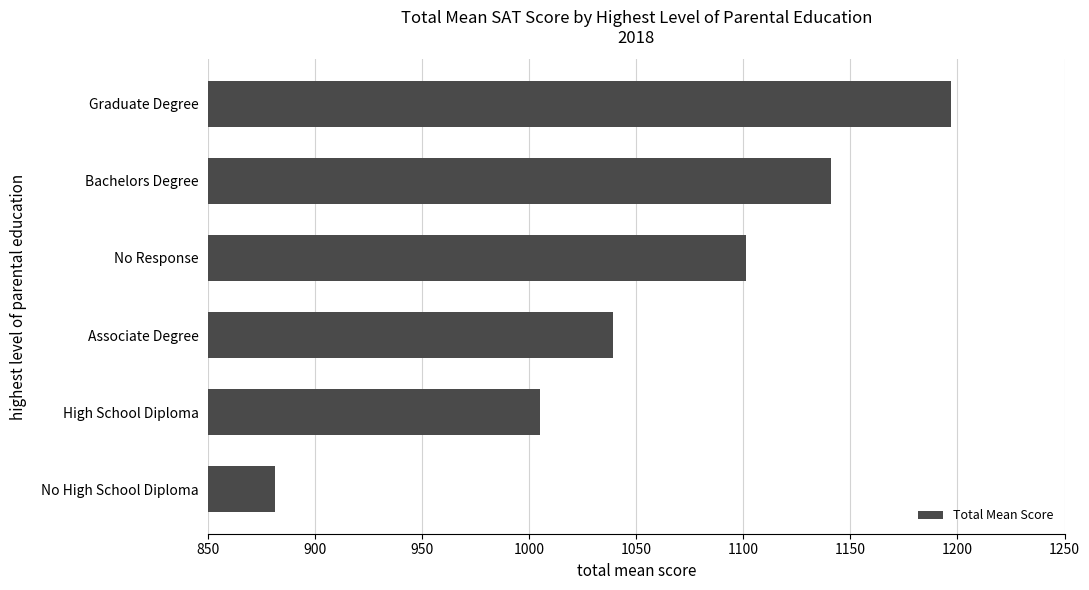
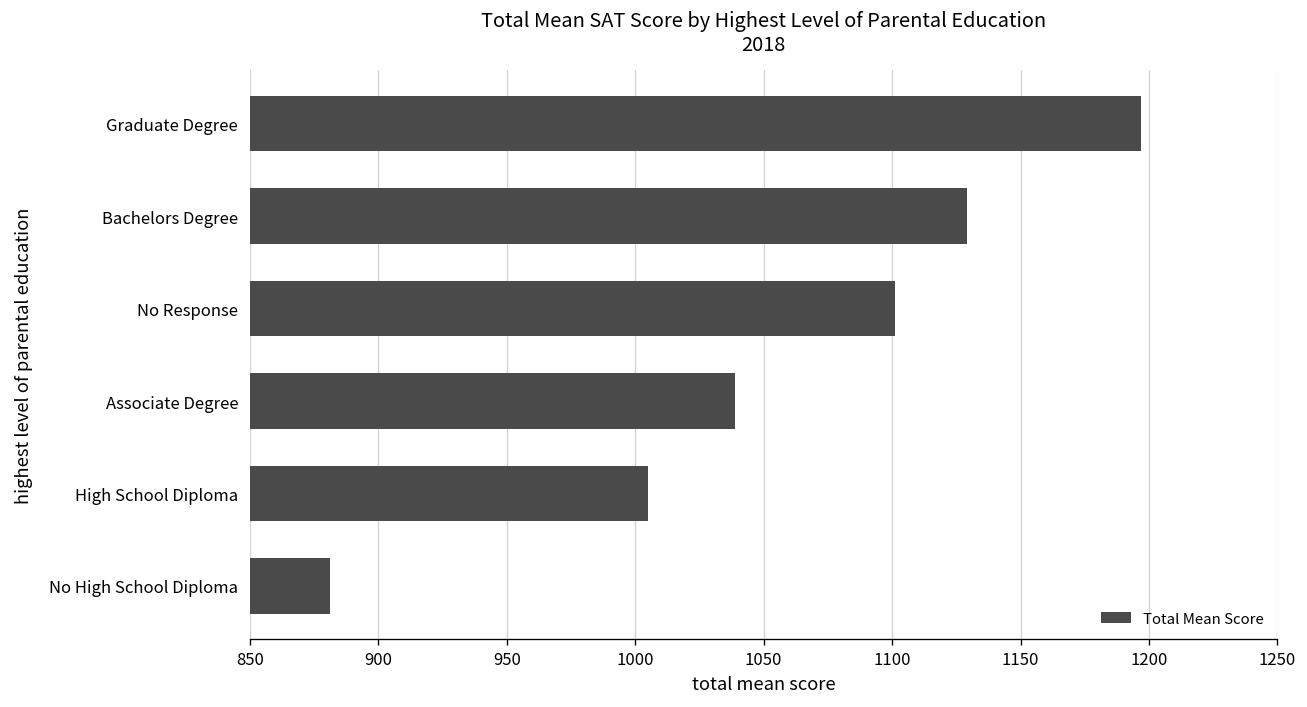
  {
    "Graduate Degree": 1197,
-   "Bachelors Degree": 1141,
+   "Bachelors Degree": 1129,
    "No Response": 1101,
    "Associate Degree": 1039,
    "High School Diploma": 1005,
    "No High School Diploma": 881
  }
